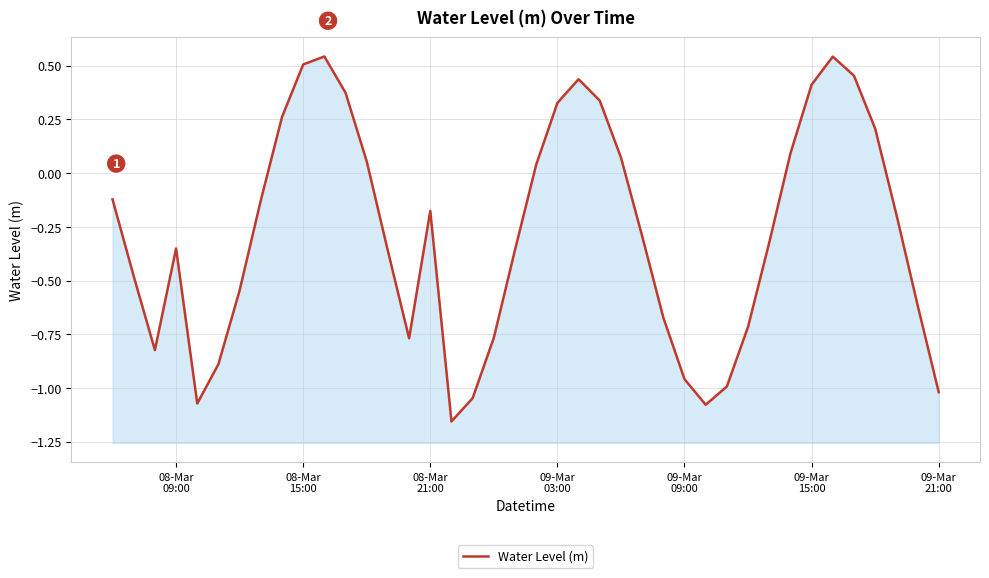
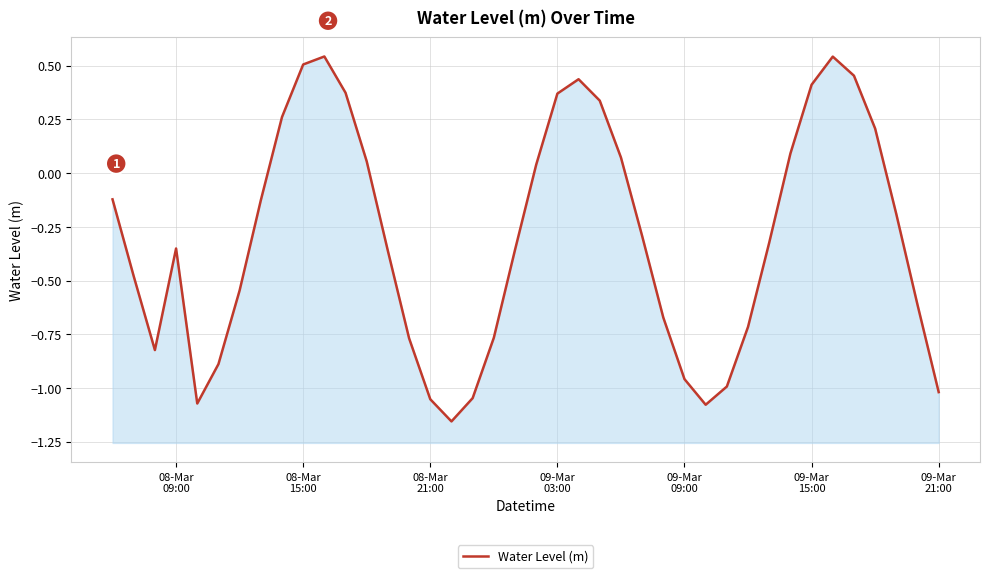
  {
    "08-Mar 09:00": -0.35,
    "08-Mar 15:00": 0.50,
-   "08-Mar 21:00": -0.18,
-   "09-Mar 03:00": 0.33,
+   "08-Mar 21:00": -1.05,
+   "09-Mar 03:00": 0.37,
    "09-Mar 09:00": -0.96,
    "09-Mar 15:00": 0.41,
    "09-Mar 21:00": -1.02
  }
